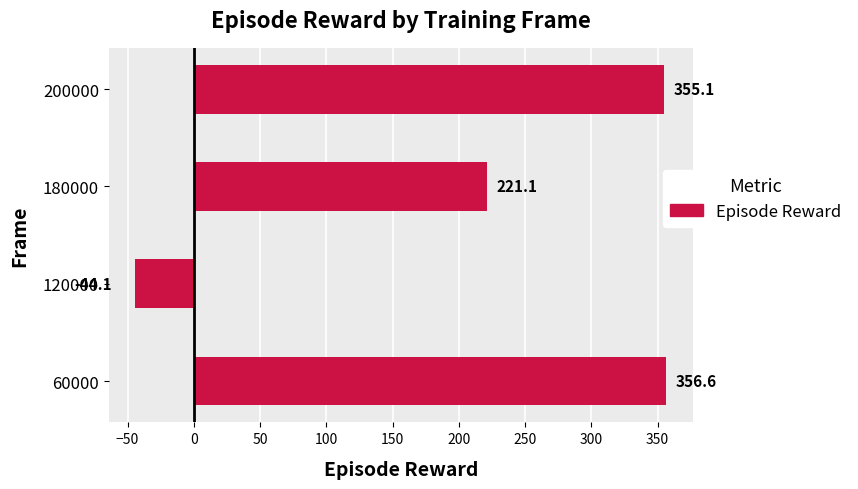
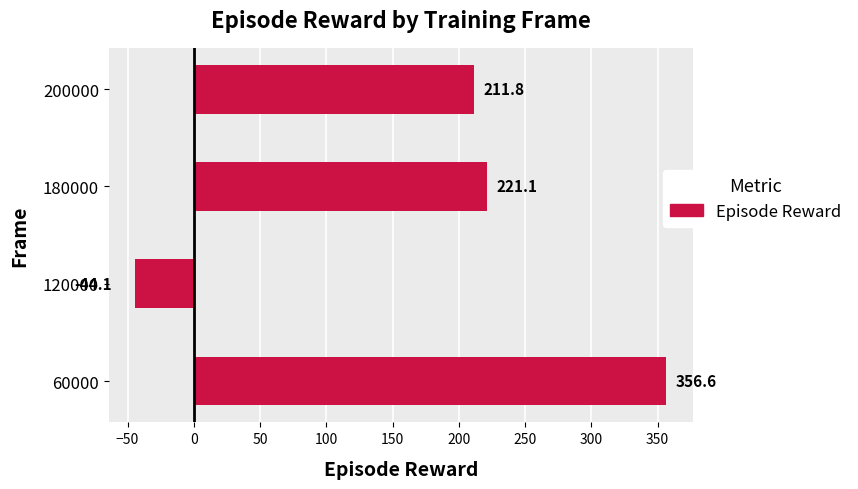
  {
-   "200000": 355.1,
+   "200000": 211.8,
    "180000": 221.1,
    "120000": -44.1,
    "60000": 356.6
  }
